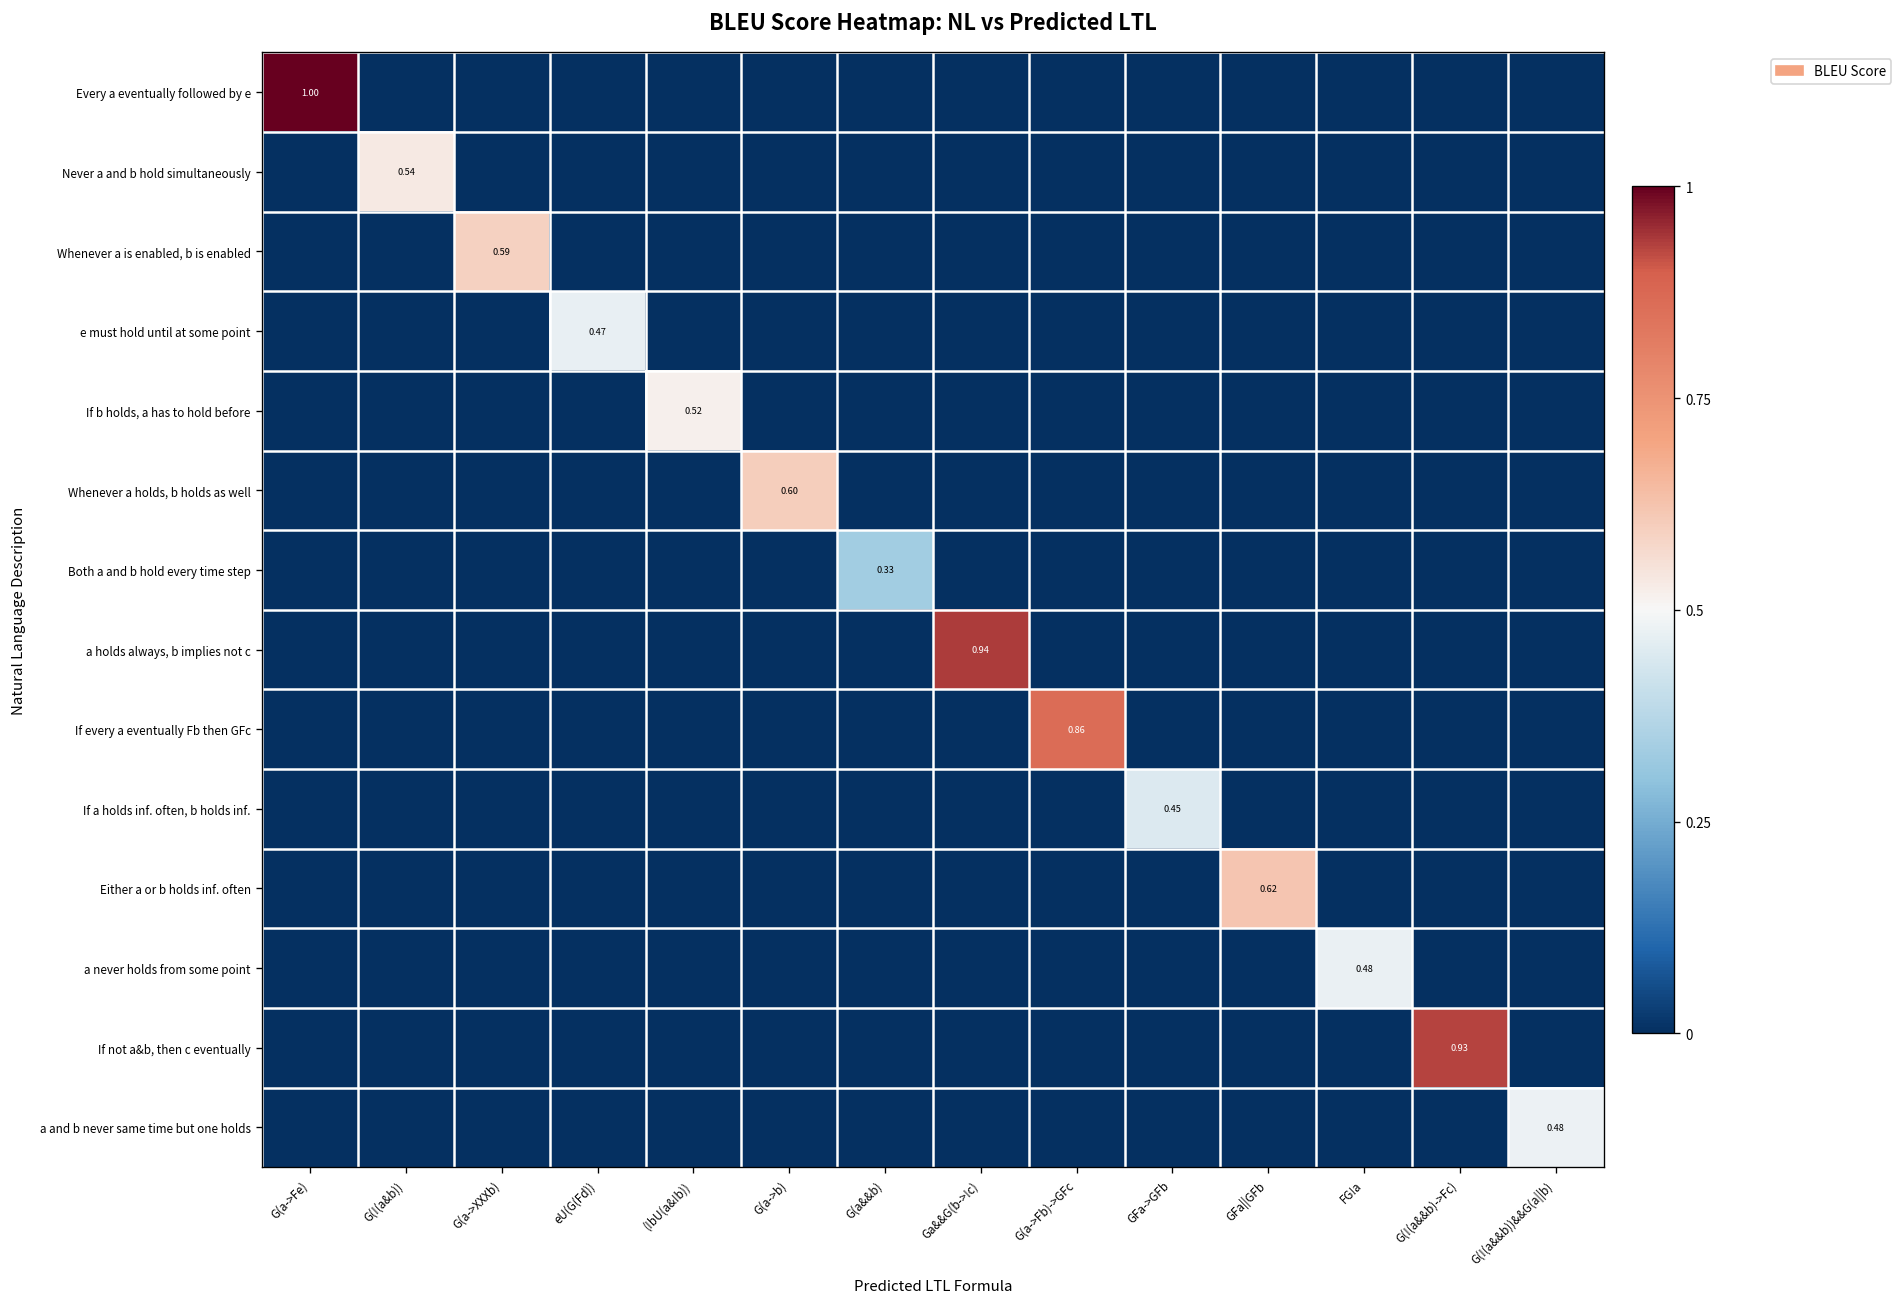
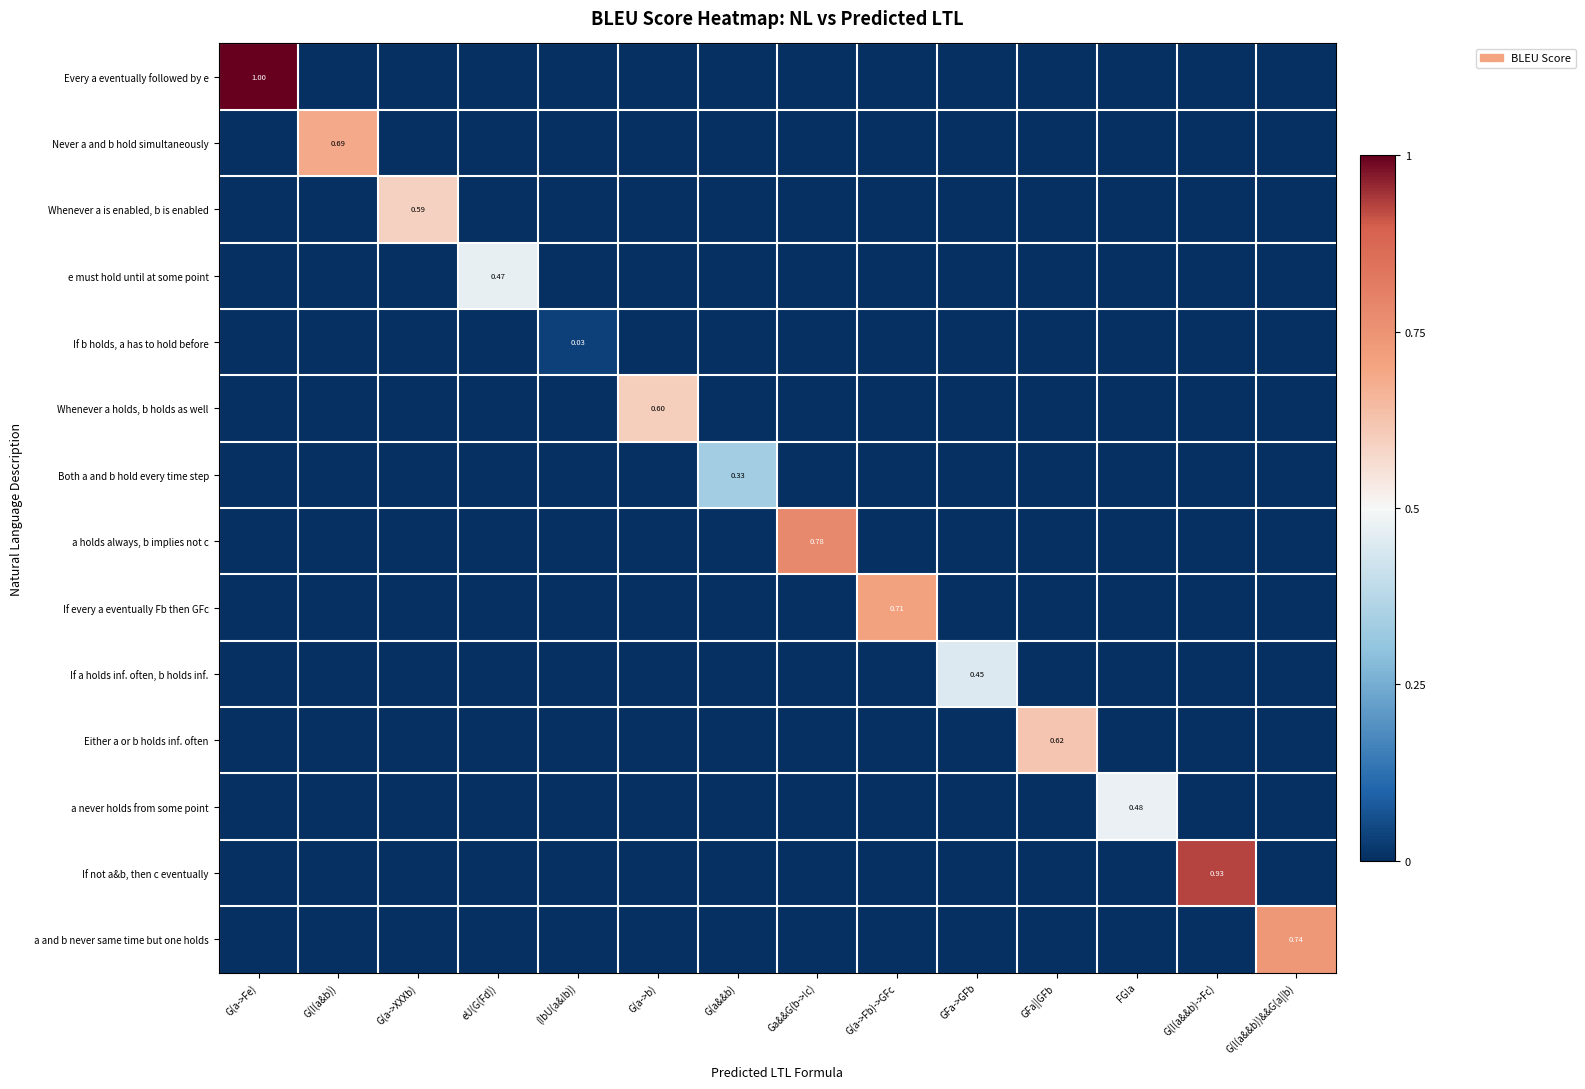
  {
    "Every a eventually followed by e": {
      "G(a->Fe)": 1.00
    },
    "Never a and b hold simultaneously": {
-     "G(!(a&b))": 0.54
+     "G(!(a&b))": 0.69
    },
    "Whenever a is enabled, b is enabled": {
      "G(a->XXXb)": 0.59
    },
    "e must hold until at some point": {
      "eU(G(Fd))": 0.47
    },
    "If b holds, a has to hold before": {
-     "(!bU(a&!b))": 0.52
+     "(!bU(a&!b))": 0.03
    },
    "Whenever a holds, b holds as well": {
      "G(a->b)": 0.60
    },
    "Both a and b hold every time step": {
      "G(a&&b)": 0.33
    },
    "a holds always, b implies not c": {
-     "Ga&&G(b->!c)": 0.94
+     "Ga&&G(b->!c)": 0.78
    },
    "If every a eventually Fb then GFc": {
-     "G(a->Fb)->GFc": 0.86
+     "G(a->Fb)->GFc": 0.71
    },
    "If a holds inf. often, b holds inf.": {
      "GFa->GFb": 0.45
    },
    "Either a or b holds inf. often": {
      "GFa||GFb": 0.62
    },
    "a never holds from some point": {
      "FG!a": 0.48
    },
    "If not a&b, then c eventually": {
      "G(!(a&&b)->Fc)": 0.93
    },
    "a and b never same time but one holds": {
-     "G(!(a&&b))&&G(a||b)": 0.48
+     "G(!(a&&b))&&G(a||b)": 0.74
    }
  }
